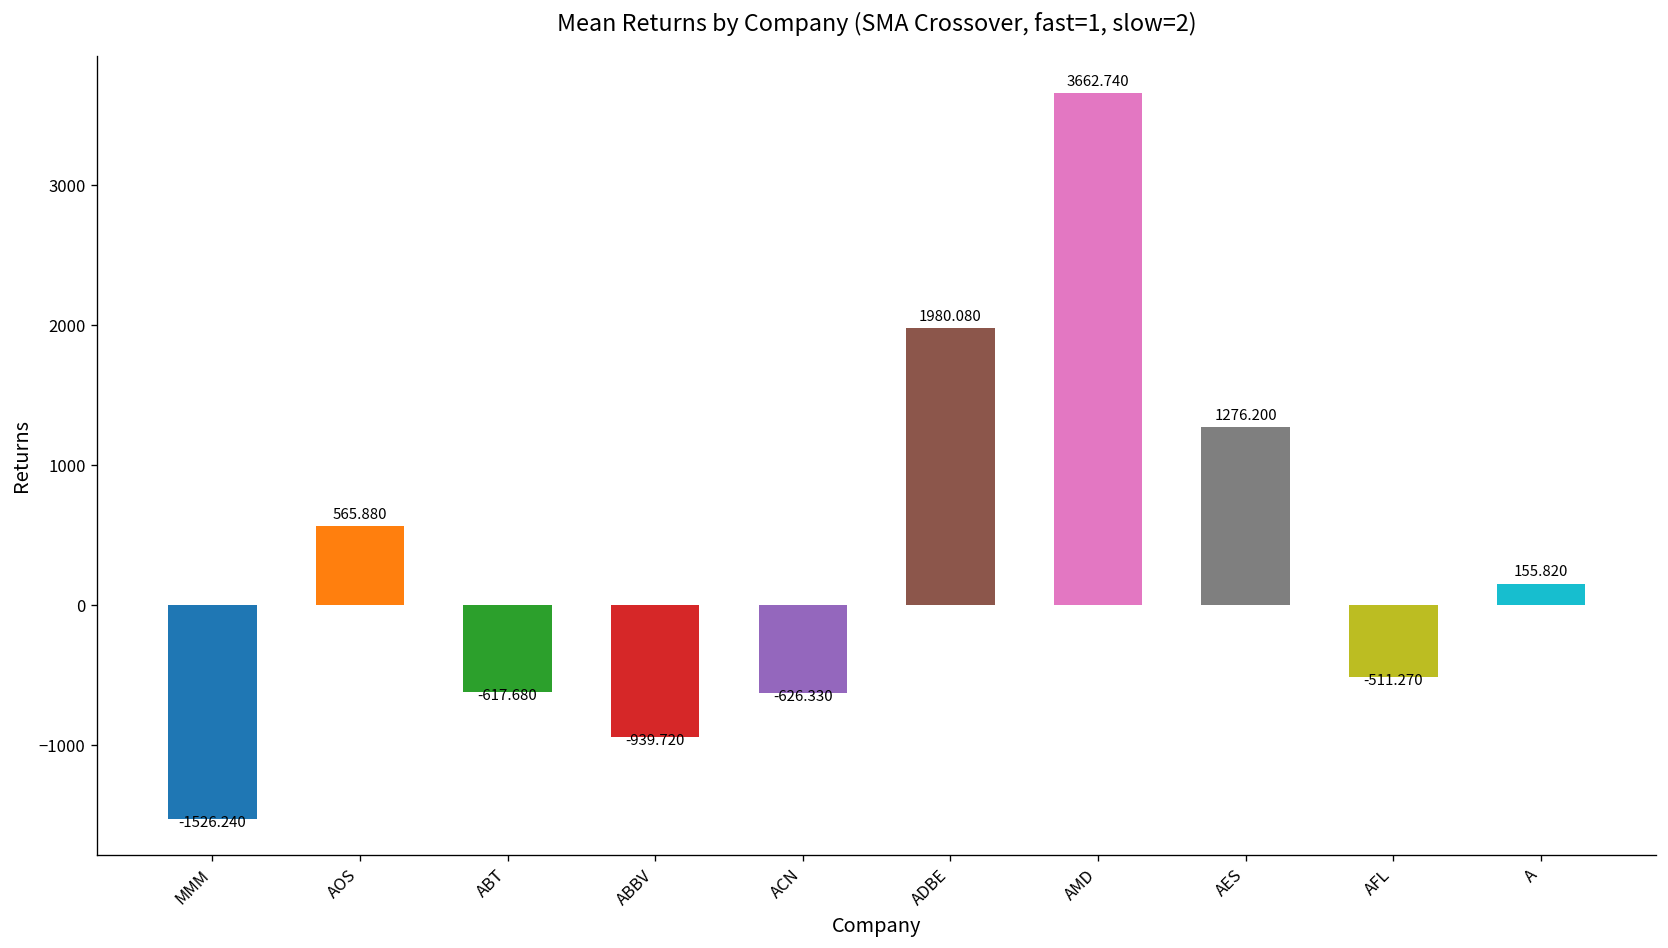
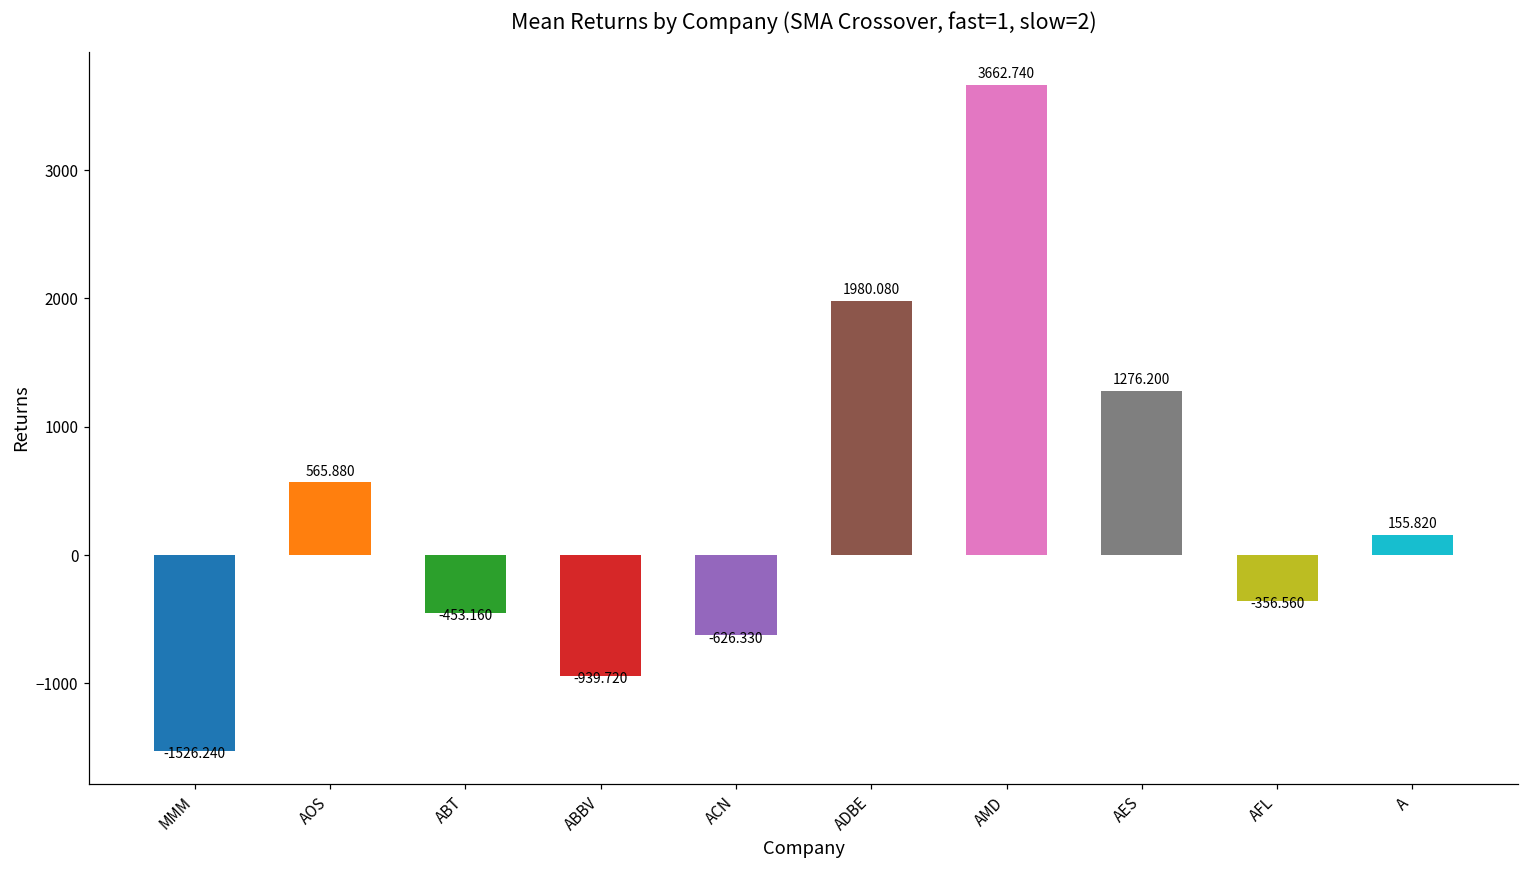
  {
    "MMM": -1526.240,
    "AOS": 565.880,
-   "ABT": -617.680,
+   "ABT": -453.160,
    "ABBV": -939.720,
    "ACN": -626.330,
    "ADBE": 1980.080,
    "AMD": 3662.740,
    "AES": 1276.200,
-   "AFL": -511.270,
+   "AFL": -356.560,
    "A": 155.820
  }
